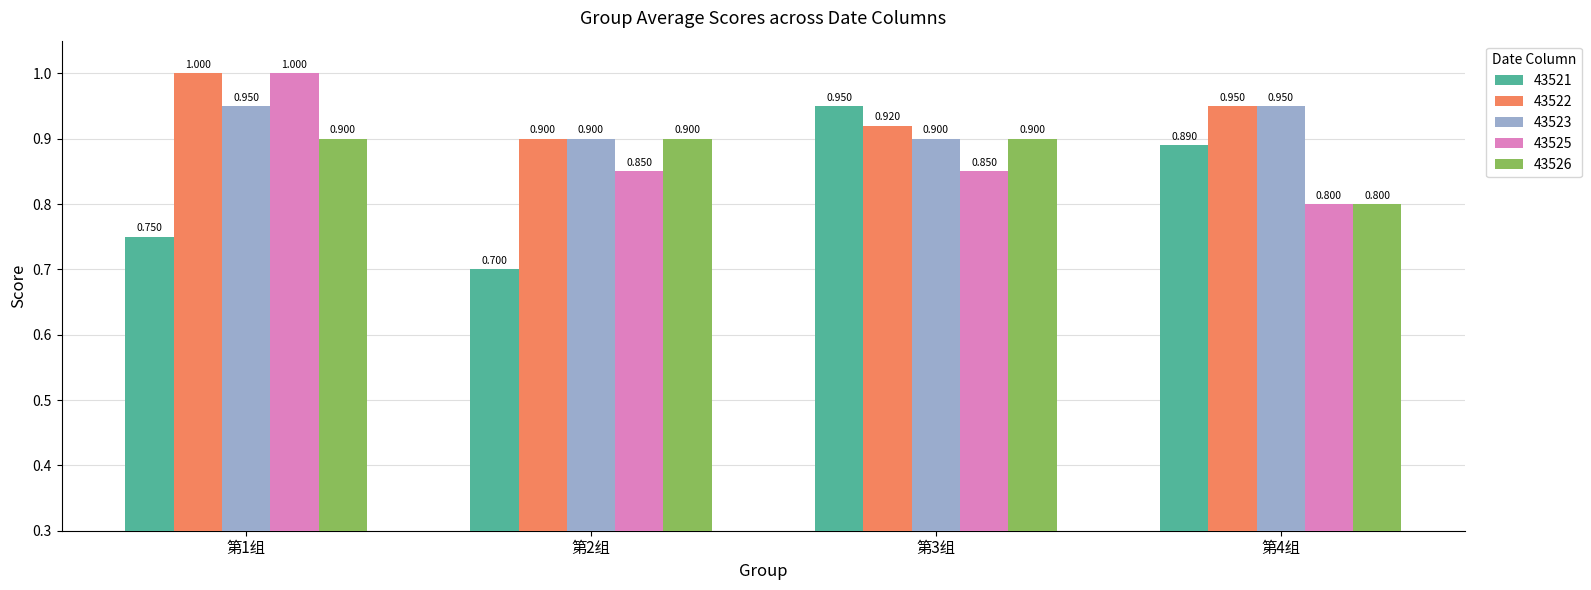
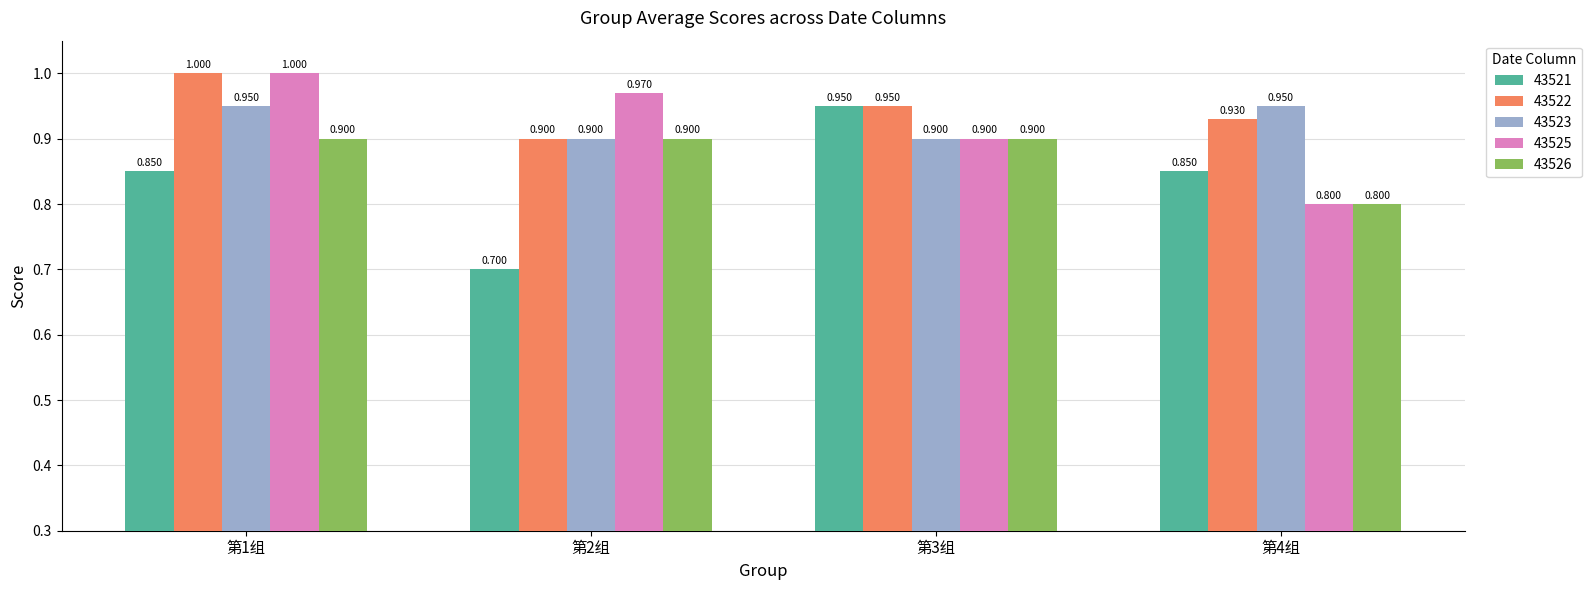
  {
    "43521": {
-     "第1组": 0.750,
+     "第1组": 0.850,
      "第2组": 0.700,
      "第3组": 0.950,
-     "第4组": 0.890
+     "第4组": 0.850
    },
    "43522": {
      "第1组": 1.000,
      "第2组": 0.900,
-     "第3组": 0.920,
-     "第4组": 0.950
+     "第3组": 0.950,
+     "第4组": 0.930
    },
    "43523": {
      "第1组": 0.950,
      "第2组": 0.900,
      "第3组": 0.900,
      "第4组": 0.950
    },
    "43525": {
      "第1组": 1.000,
-     "第2组": 0.850,
-     "第3组": 0.850,
+     "第2组": 0.970,
+     "第3组": 0.900,
      "第4组": 0.800
    },
    "43526": {
      "第1组": 0.900,
      "第2组": 0.900,
      "第3组": 0.900,
      "第4组": 0.800
    }
  }
